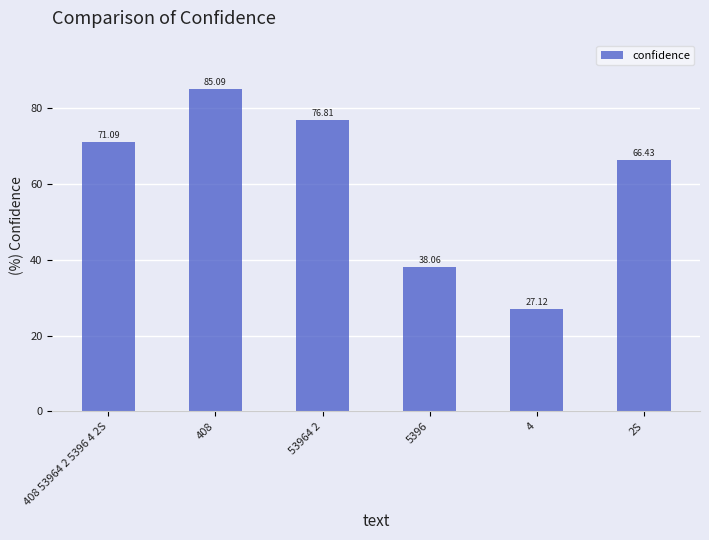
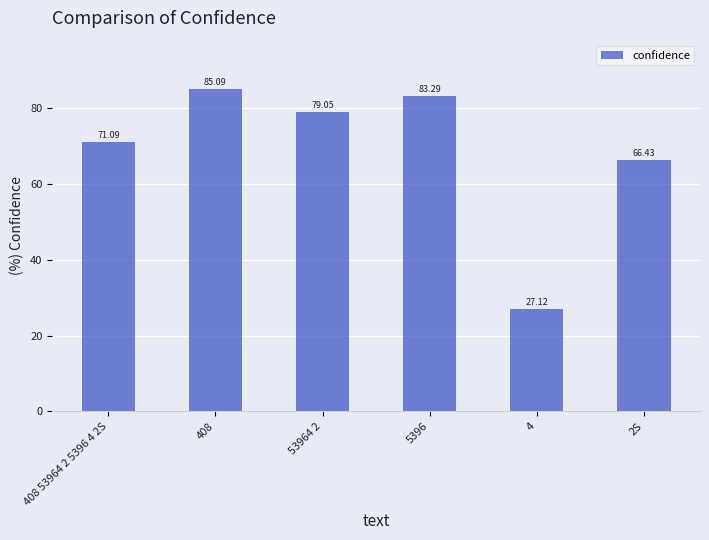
  {
    "408 53964 2 5396 4 2S": 71.09,
    "408": 85.09,
-   "53964 2": 76.81,
-   "5396": 38.06,
+   "53964 2": 79.05,
+   "5396": 83.29,
    "4": 27.12,
    "2S": 66.43
  }
